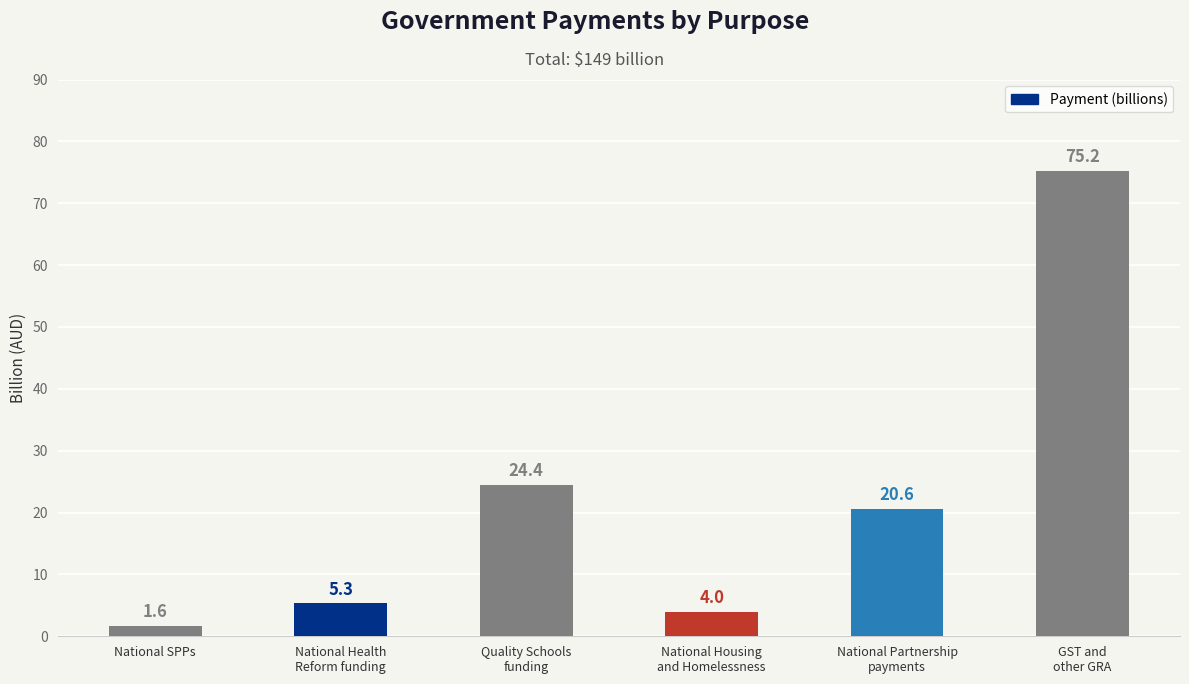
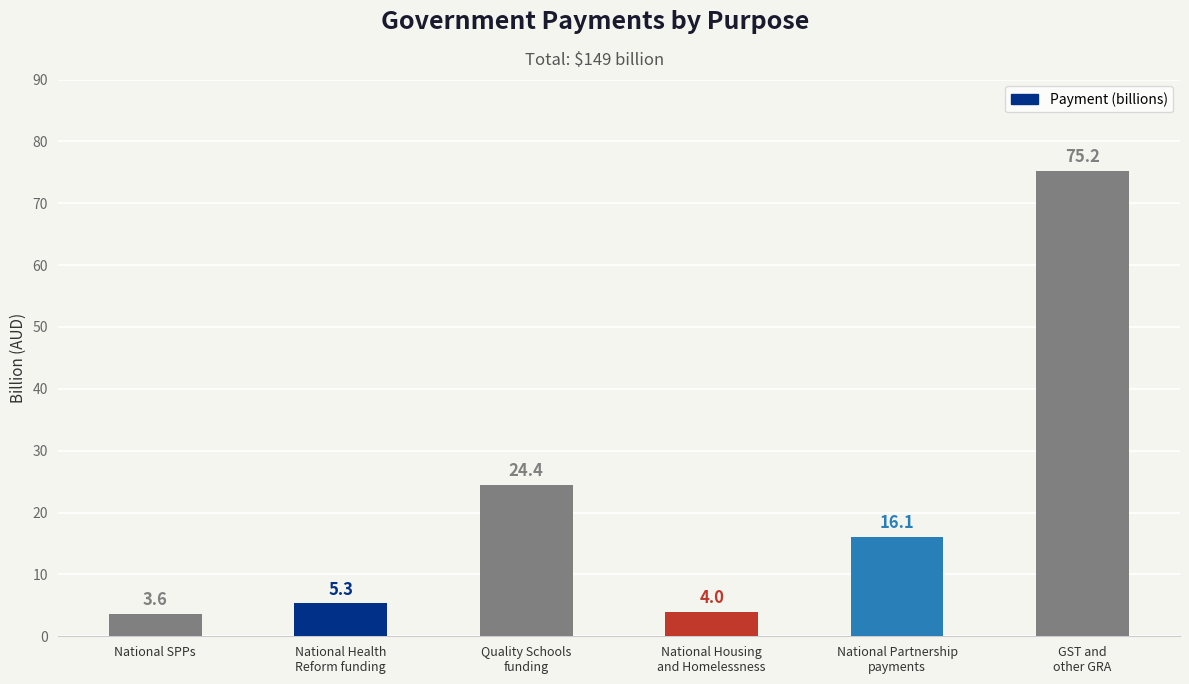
  {
-   "National SPPs": 1.6,
+   "National SPPs": 3.6,
    "National Health Reform funding": 5.3,
    "Quality Schools funding": 24.4,
    "National Housing and Homelessness": 4.0,
-   "National Partnership payments": 20.6,
+   "National Partnership payments": 16.1,
    "GST and other GRA": 75.2
  }
